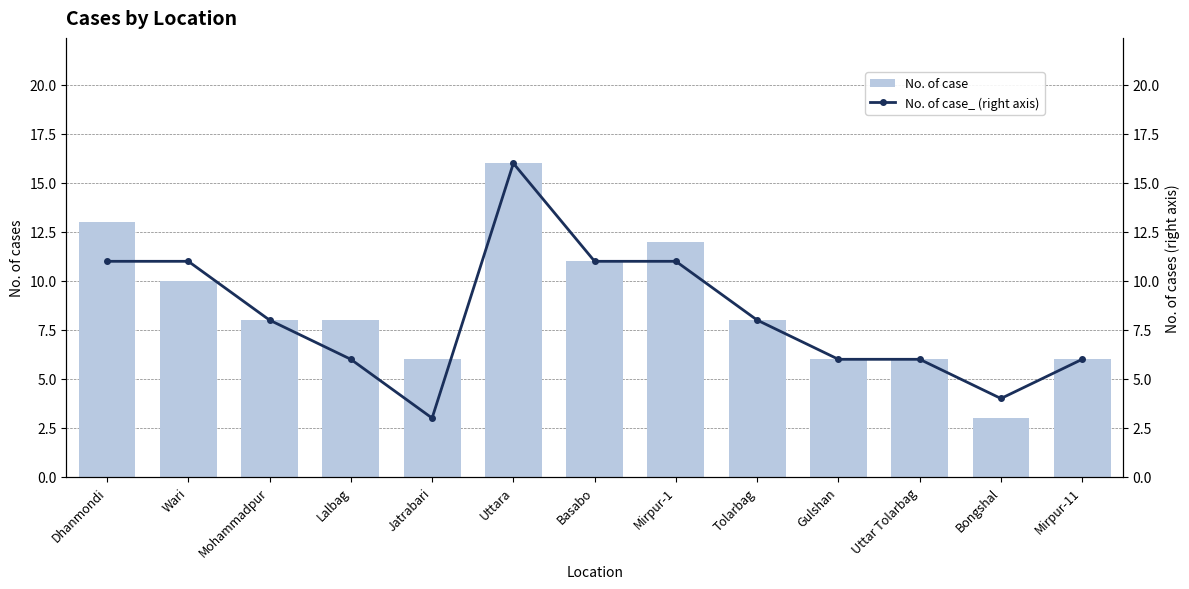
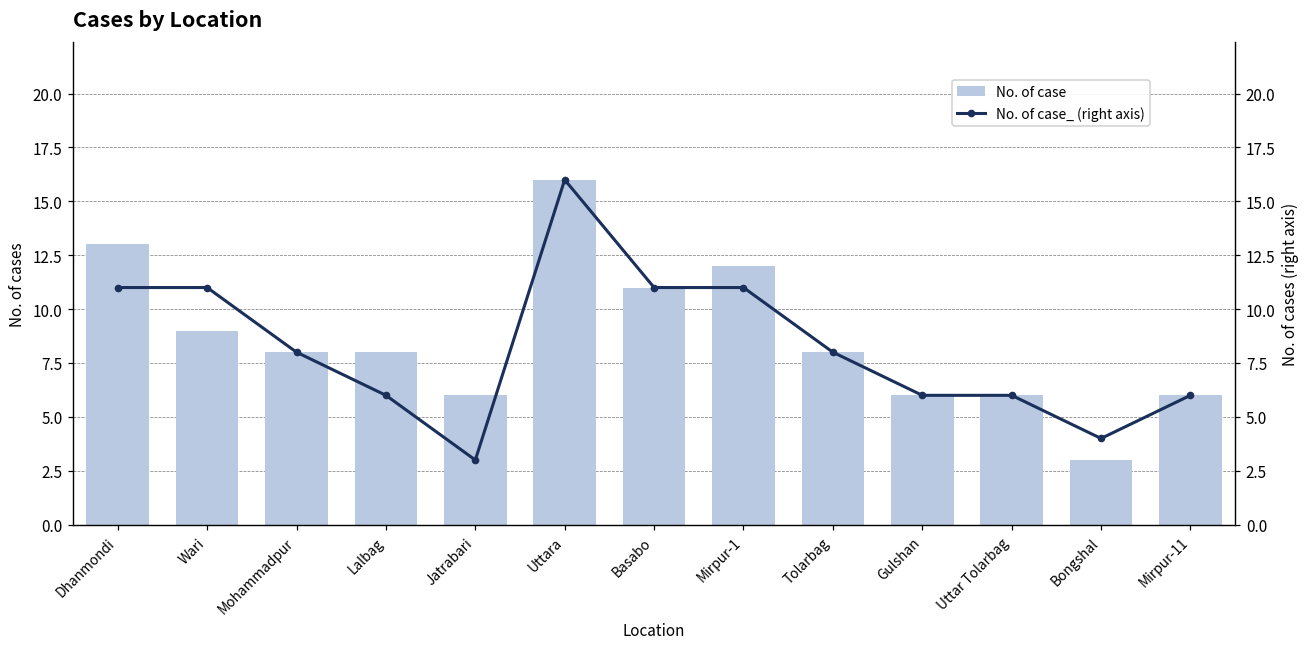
  {
    "No. of case": {
      "Dhanmondi": 13,
-     "Wari": 10,
+     "Wari": 9,
      "Mohammadpur": 8,
      "Lalbag": 8,
      "Jatrabari": 6,
      "Uttara": 16,
      "Basabo": 11,
      "Mirpur-1": 12,
      "Tolarbag": 8,
      "Gulshan": 6,
      "Uttar Tolarbag": 6,
      "Bongshal": 3,
      "Mirpur-11": 6
    },
    "No. of case_ (right axis)": {
      "Dhanmondi": 11.0,
      "Wari": 11.0,
      "Mohammadpur": 8.0,
      "Lalbag": 6.0,
      "Jatrabari": 3.0,
      "Uttara": 16.0,
      "Basabo": 11.0,
      "Mirpur-1": 11.0,
      "Tolarbag": 8.0,
      "Gulshan": 6.0,
      "Uttar Tolarbag": 6.0,
      "Bongshal": 4.0,
      "Mirpur-11": 6.0
    }
  }
